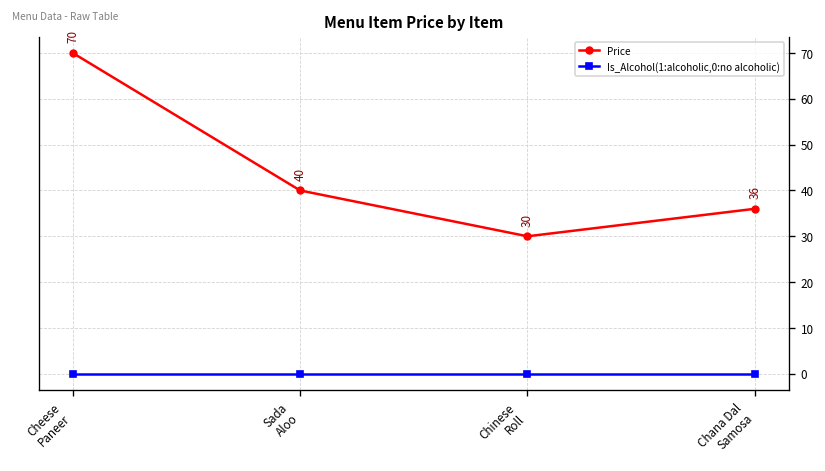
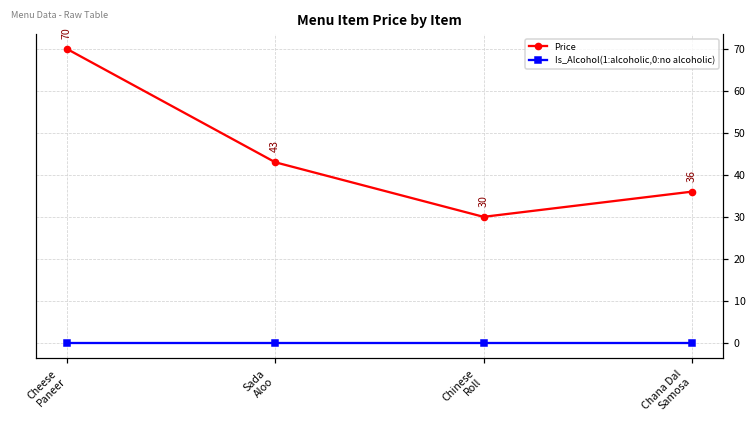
  {
    "Price": {
      "Cheese Paneer": 70,
-     "Sada Aloo": 40,
+     "Sada Aloo": 43,
      "Chinese Roll": 30,
      "Chana Dal Samosa": 36
    },
    "Is_Alcohol(1:alcoholic,0:no alcoholic)": {
      "Cheese Paneer": 0,
      "Sada Aloo": 0,
      "Chinese Roll": 0,
      "Chana Dal Samosa": 0
    }
  }
